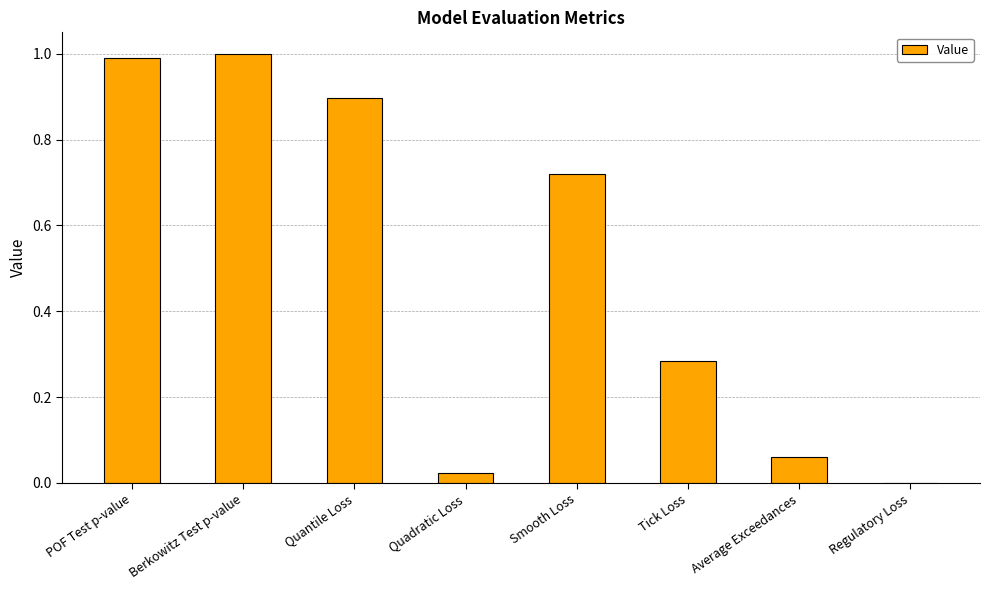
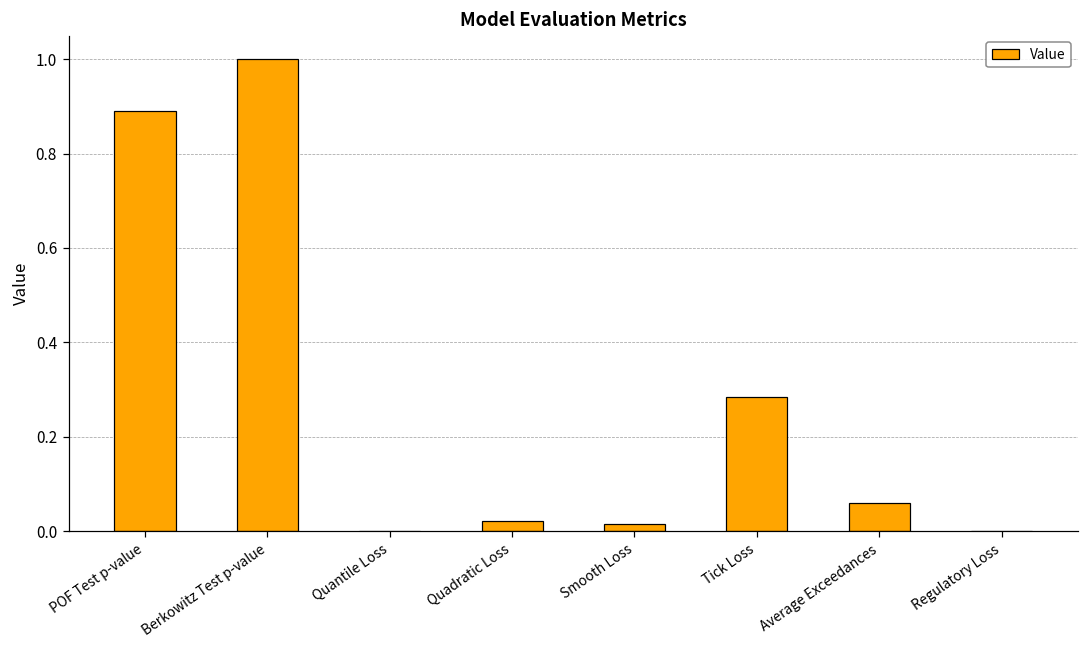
  {
-   "POF Test p-value": 0.99,
+   "POF Test p-value": 0.89,
    "Berkowitz Test p-value": 1.00,
-   "Quantile Loss": 0.90,
+   "Quantile Loss": 0.00,
    "Quadratic Loss": 0.02,
-   "Smooth Loss": 0.72,
+   "Smooth Loss": 0.02,
    "Tick Loss": 0.29,
    "Average Exceedances": 0.06
  }
